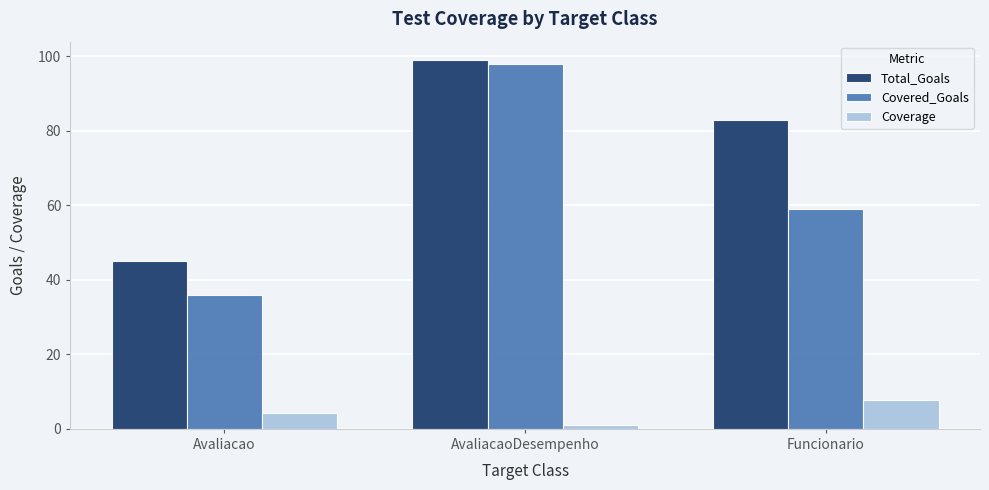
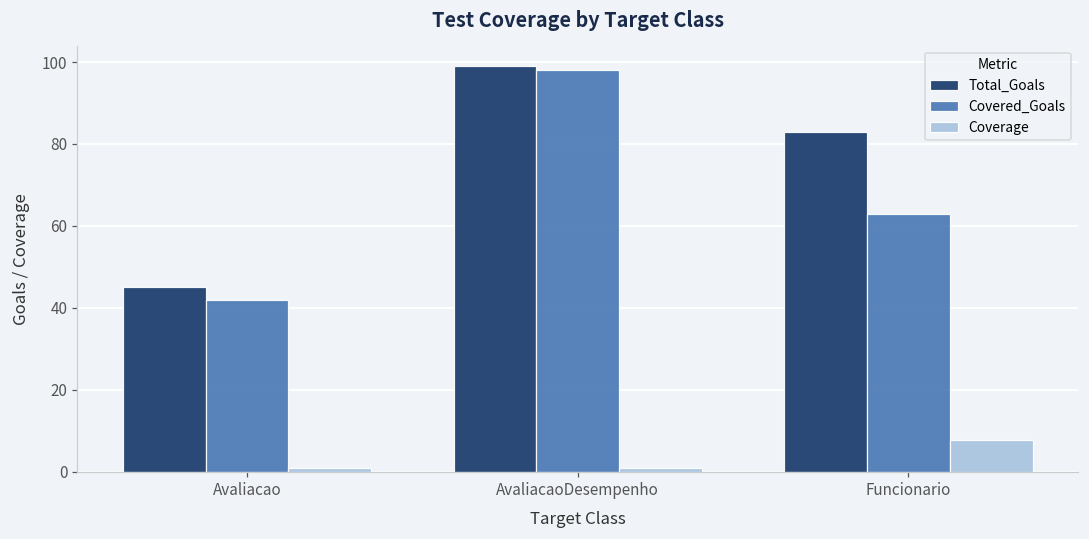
  {
    "Total_Goals": {
      "Avaliacao": 45,
      "AvaliacaoDesempenho": 99,
      "Funcionario": 83
    },
    "Covered_Goals": {
-     "Avaliacao": 36,
+     "Avaliacao": 42,
      "AvaliacaoDesempenho": 98,
-     "Funcionario": 59
+     "Funcionario": 63
    },
    "Coverage": {
-     "Avaliacao": 4,
+     "Avaliacao": 1,
      "AvaliacaoDesempenho": 1,
      "Funcionario": 8
    }
  }
